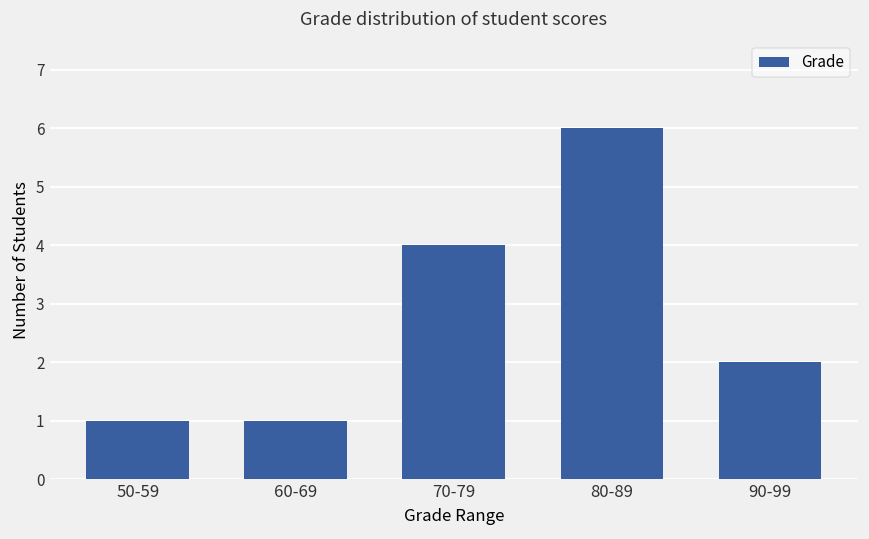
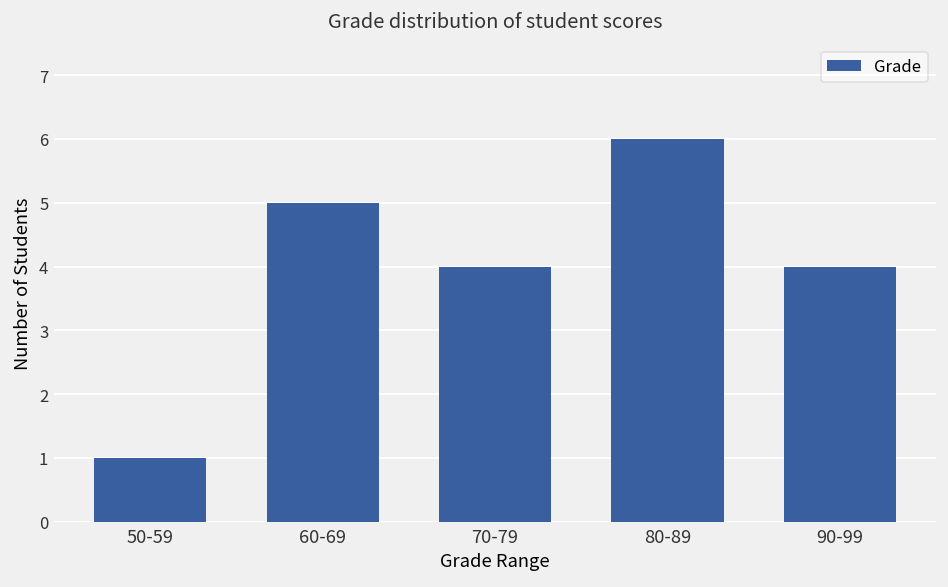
  {
    "50-59": 1,
-   "60-69": 1,
+   "60-69": 5,
    "70-79": 4,
    "80-89": 6,
-   "90-99": 2
+   "90-99": 4
  }
